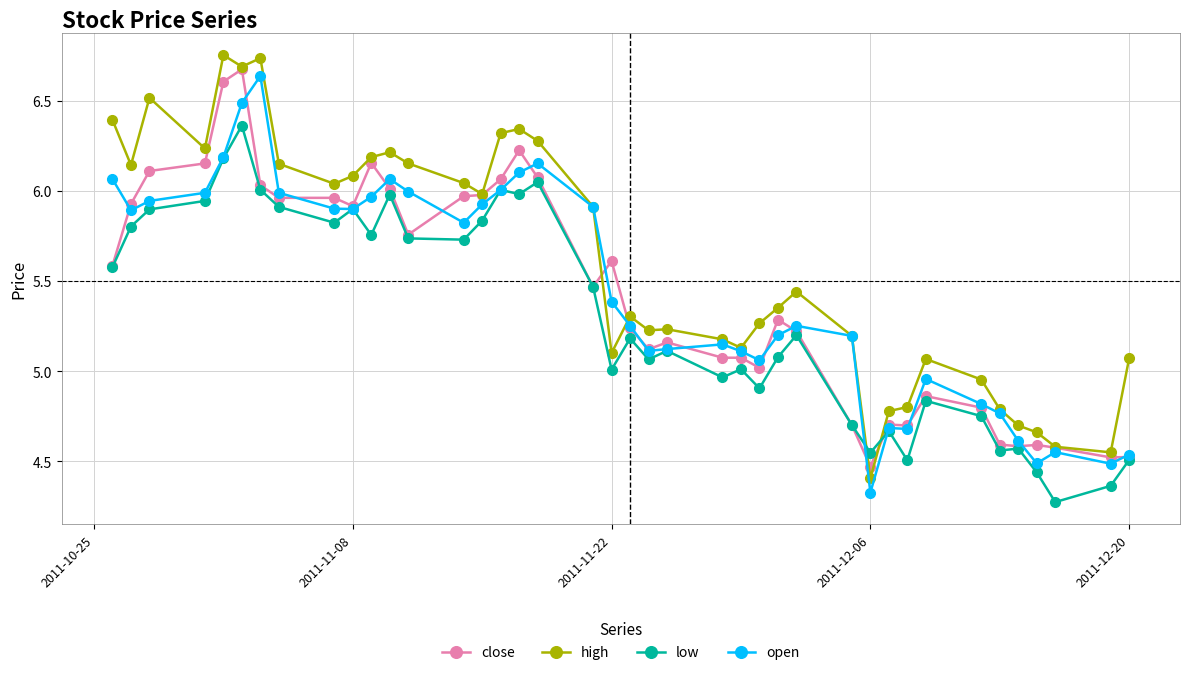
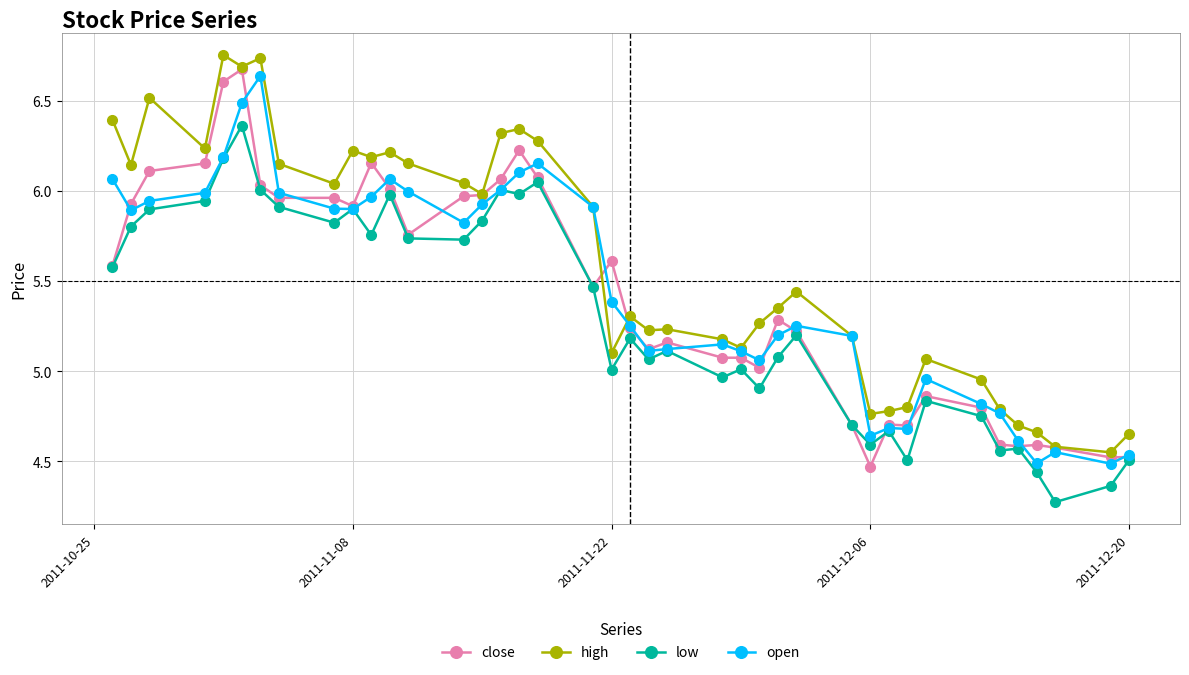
  {
    "close": {
      "2011-11-08": 5.92,
      "2011-11-22": 5.61,
      "2011-12-06": 4.47
    },
    "high": {
-     "2011-11-08": 6.08,
+     "2011-11-08": 6.22,
      "2011-11-22": 5.10,
-     "2011-12-06": 4.41,
-     "2011-12-20": 5.07
+     "2011-12-06": 4.76,
+     "2011-12-20": 4.65
    },
    "low": {
      "2011-11-22": 5.01,
-     "2011-12-06": 4.55,
+     "2011-12-06": 4.59,
      "2011-12-20": 4.51
    },
    "open": {
      "2011-11-22": 5.39,
-     "2011-12-06": 4.33
+     "2011-12-06": 4.64
    }
  }
